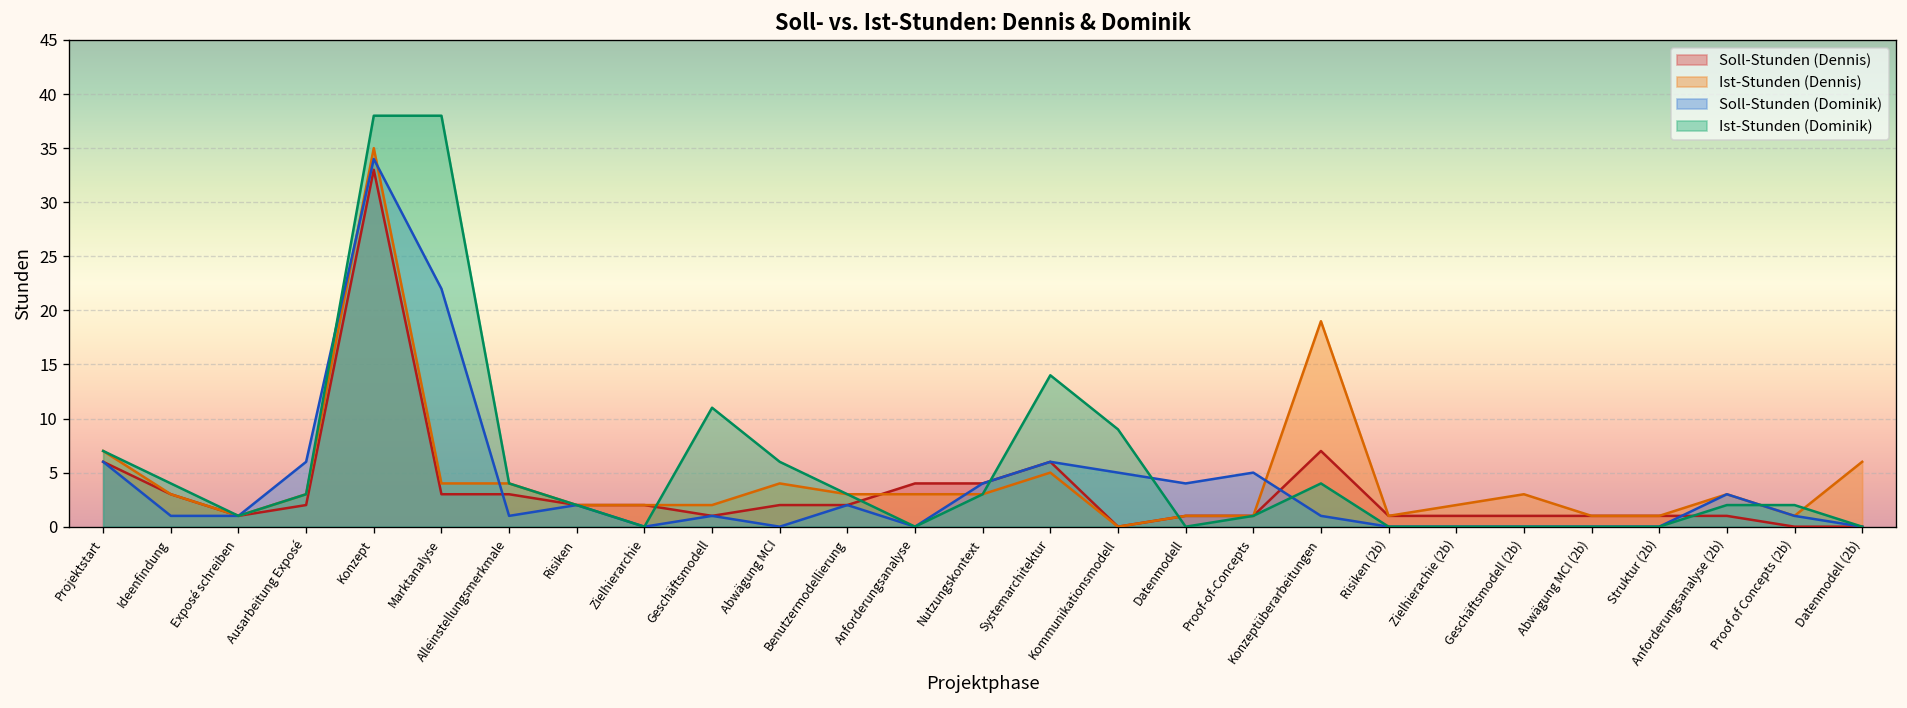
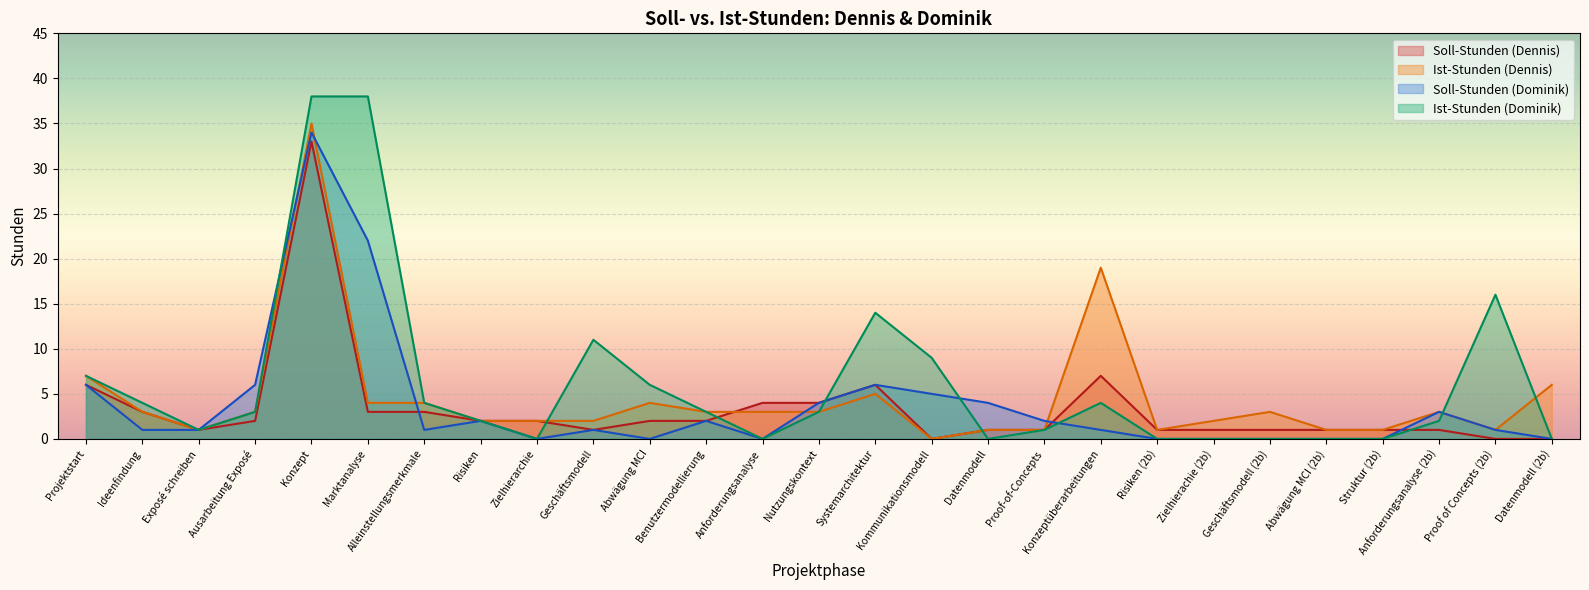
  {
    "Soll-Stunden (Dominik)": {
      "Ideenfindung": 1,
      "Ausarbeitung Exposé": 6,
      "Konzept": 34,
      "Marktanalyse": 22,
      "Alleinstellungsmerkmale": 1,
      "Abwägung MCI": 0,
      "Kommunikationsmodell": 5,
      "Datenmodell": 4,
-     "Proof-of-Concepts": 5,
+     "Proof-of-Concepts": 2,
      "Konzeptüberarbeitungen": 1
    },
    "Ist-Stunden (Dominik)": {
      "Ideenfindung": 4,
      "Konzept": 38,
      "Marktanalyse": 38,
      "Geschäftsmodell": 11,
      "Abwägung MCI": 6,
      "Systemarchitektur": 14,
      "Kommunikationsmodell": 9,
      "Datenmodell": 0,
      "Konzeptüberarbeitungen": 4,
      "Anforderungsanalyse (2b)": 2,
-     "Proof of Concepts (2b)": 2
+     "Proof of Concepts (2b)": 16
    }
  }
